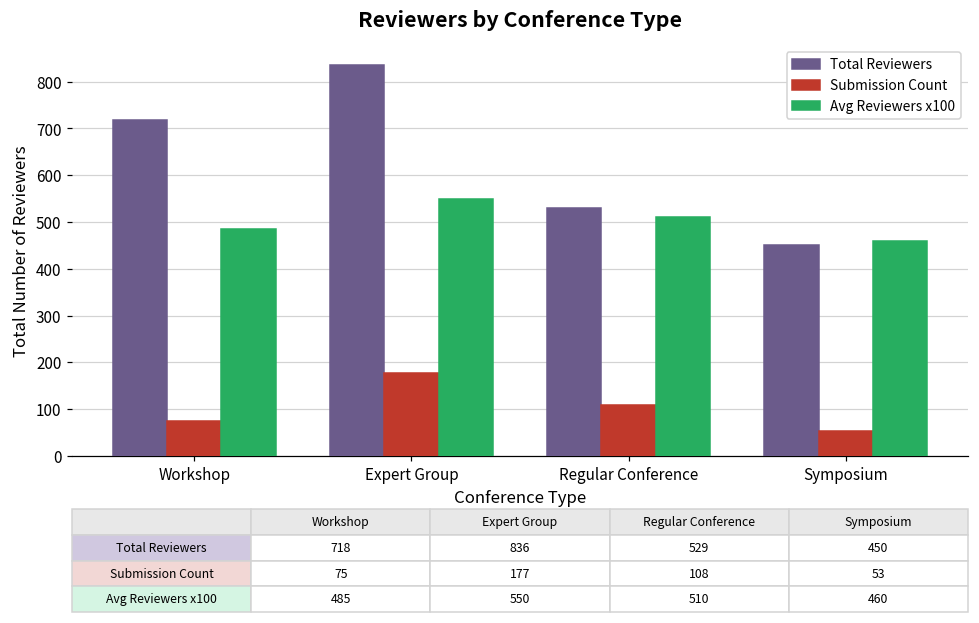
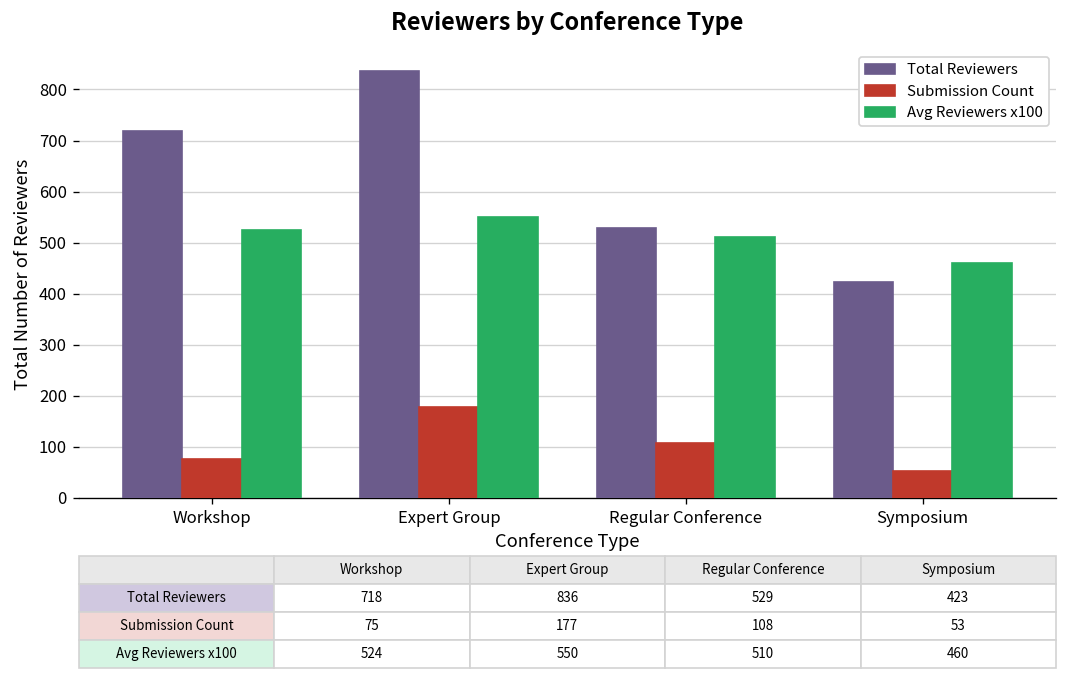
  {
    "Total Reviewers": {
-     "Symposium": 450
+     "Symposium": 423
    },
    "Submission Count": {
      "Workshop": 80,
      "Expert Group": 180,
      "Regular Conference": 110,
      "Symposium": 50
    },
    "Avg Reviewers x100": {
-     "Workshop": 485
+     "Workshop": 524
    }
  }
